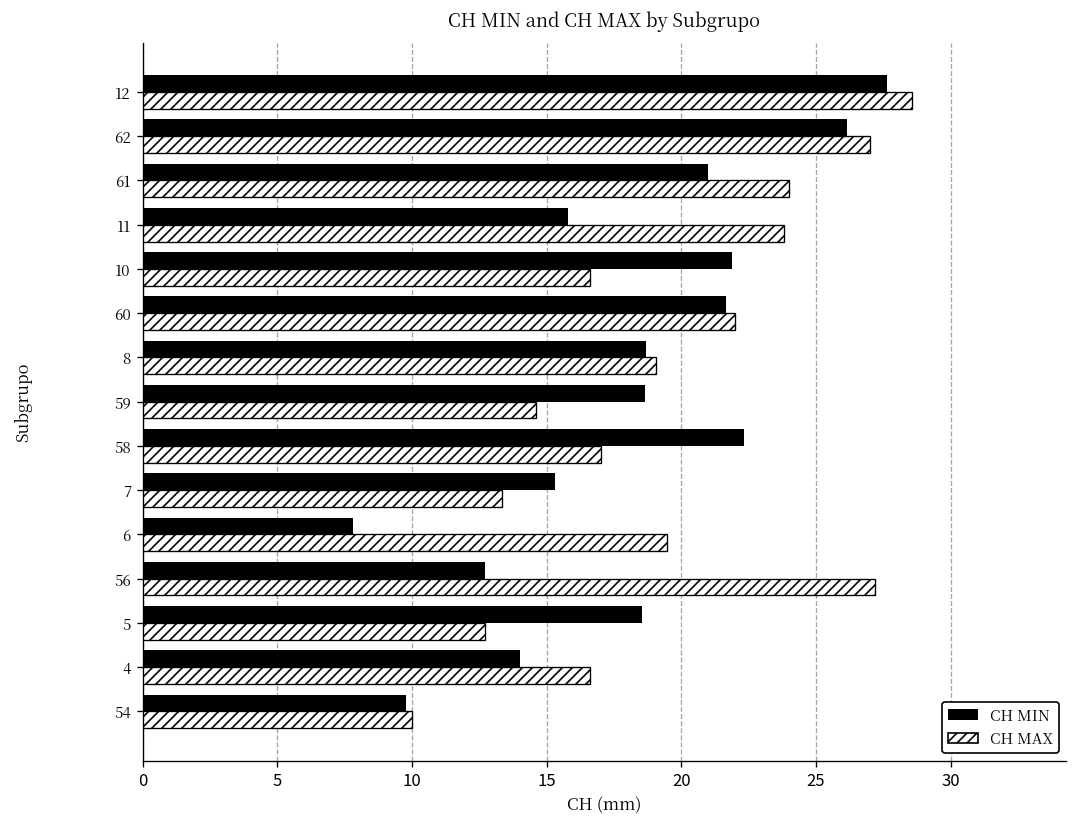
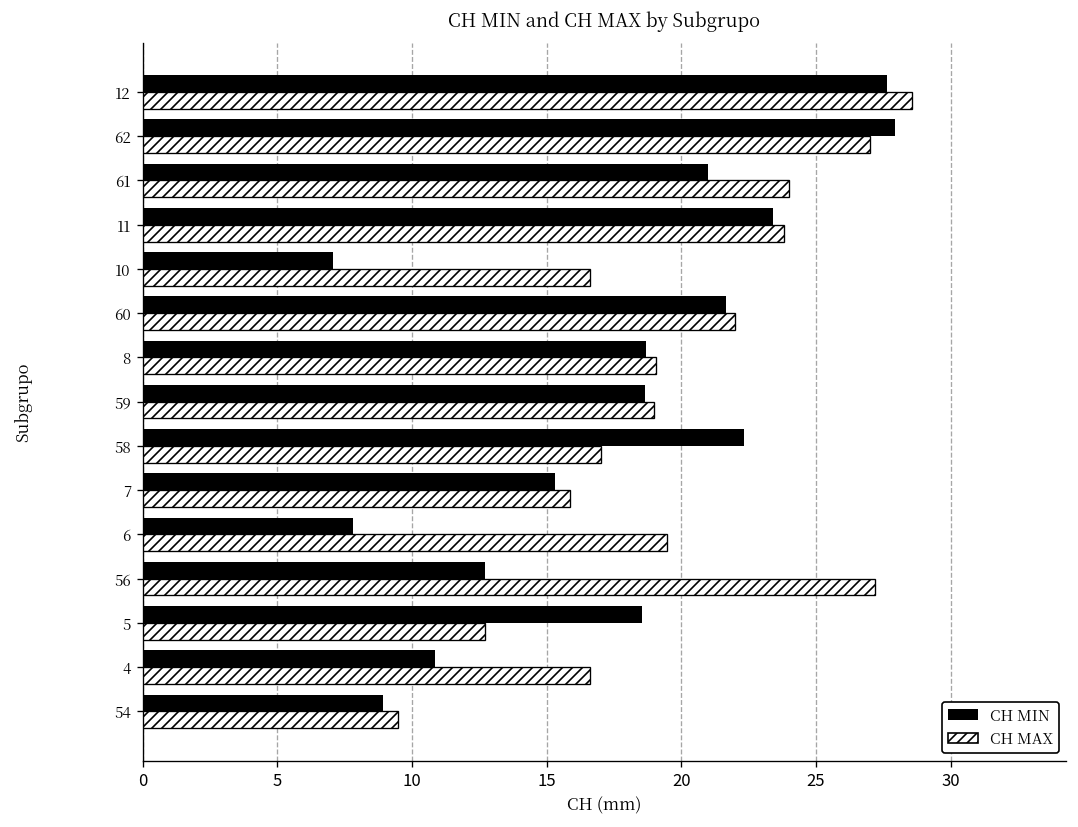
  {
    "CH MIN": {
      "12": 27.6,
-     "62": 26.2,
+     "62": 27.9,
      "61": 21.0,
-     "11": 15.8,
-     "10": 21.9,
+     "11": 23.4,
+     "10": 7.1,
      "60": 21.7,
      "8": 18.7,
      "59": 18.7,
      "58": 22.3,
      "7": 15.3,
      "6": 7.8,
      "56": 12.7,
      "5": 18.5,
-     "4": 14.0,
-     "54": 9.8
+     "4": 10.9,
+     "54": 8.9
    },
    "CH MAX": {
      "12": 28.6,
      "62": 27.0,
      "61": 24.0,
      "11": 23.8,
      "10": 16.6,
      "60": 22.0,
      "8": 19.1,
-     "59": 14.6,
+     "59": 19.0,
      "58": 17.0,
-     "7": 13.4,
+     "7": 15.9,
      "6": 19.5,
      "56": 27.2,
      "5": 12.7,
      "4": 16.6,
-     "54": 10.0
+     "54": 9.5
    }
  }
